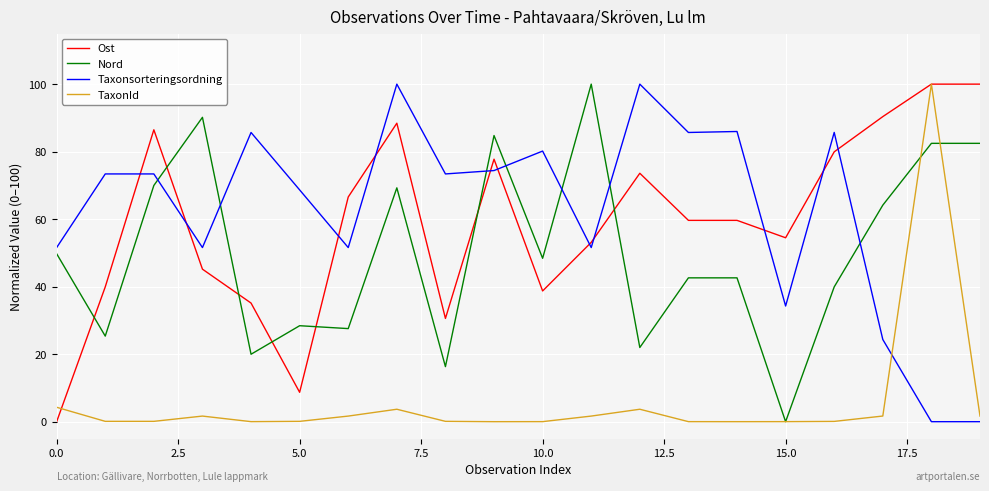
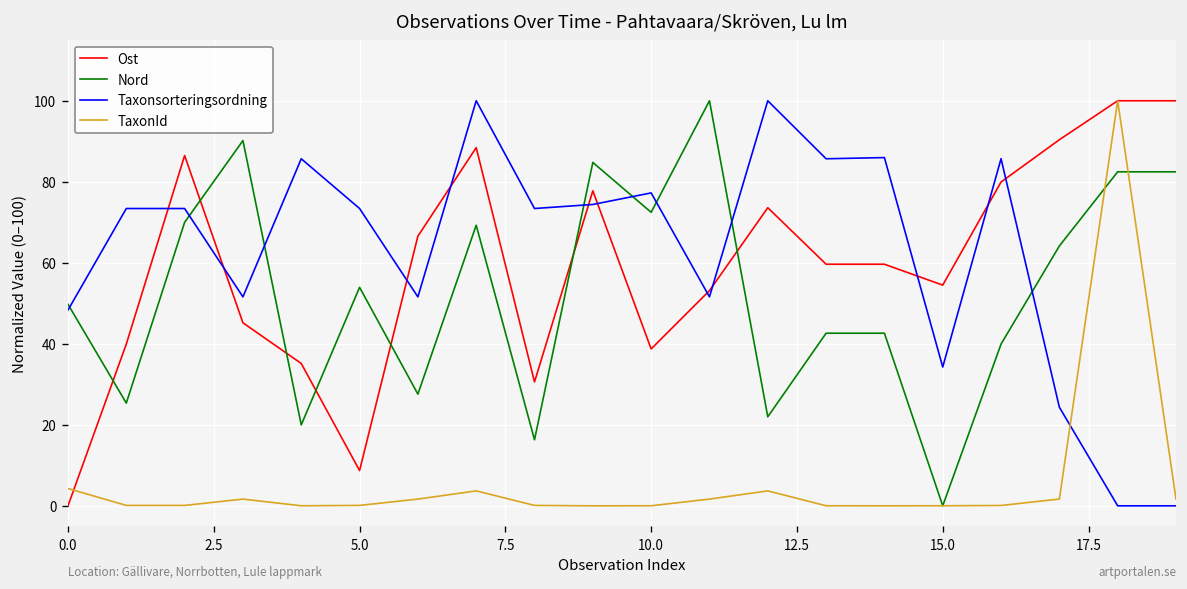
  {
    "Ost": {
      "0.0": 0,
      "5.0": 9,
      "10.0": 39,
      "15.0": 54
    },
    "Nord": {
      "0.0": 50,
-     "5.0": 28,
-     "10.0": 48
+     "5.0": 54,
+     "10.0": 72
    },
    "Taxonsorteringsordning": {
-     "0.0": 52,
-     "5.0": 69,
-     "10.0": 80,
+     "0.0": 48,
+     "5.0": 73,
+     "10.0": 77,
      "15.0": 34
    },
    "TaxonId": {
      "0.0": 4,
      "5.0": 0,
      "10.0": 0
    }
  }
